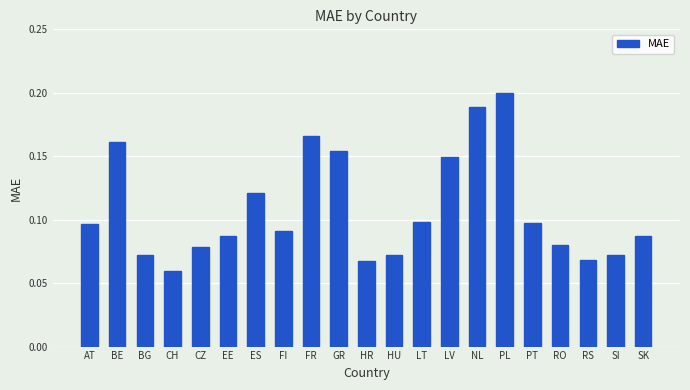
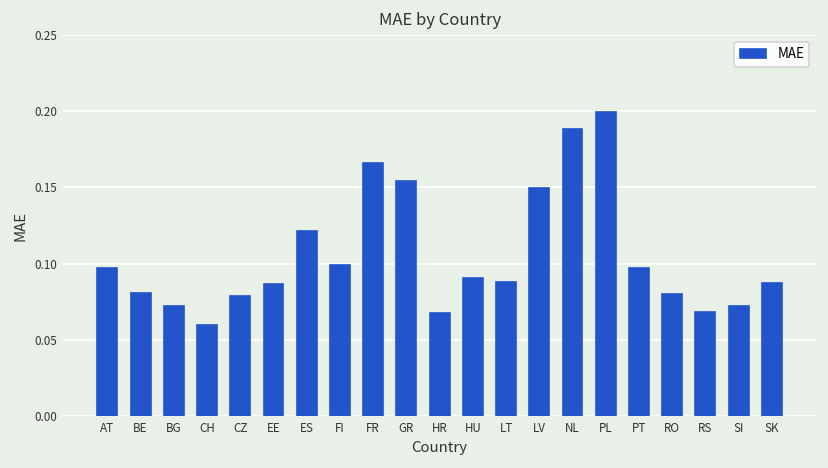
  {
    "AT": 0.097,
-   "BE": 0.162,
+   "BE": 0.081,
    "BG": 0.072,
    "CH": 0.059,
    "CZ": 0.079,
    "EE": 0.087,
    "ES": 0.121,
-   "FI": 0.091,
+   "FI": 0.099,
    "FR": 0.166,
    "GR": 0.154,
    "HR": 0.068,
-   "HU": 0.072,
-   "LT": 0.098,
+   "HU": 0.090,
+   "LT": 0.088,
    "LV": 0.149,
    "NL": 0.189,
    "PL": 0.199,
    "PT": 0.097,
    "RO": 0.080,
    "RS": 0.068,
    "SI": 0.072,
    "SK": 0.087
  }
